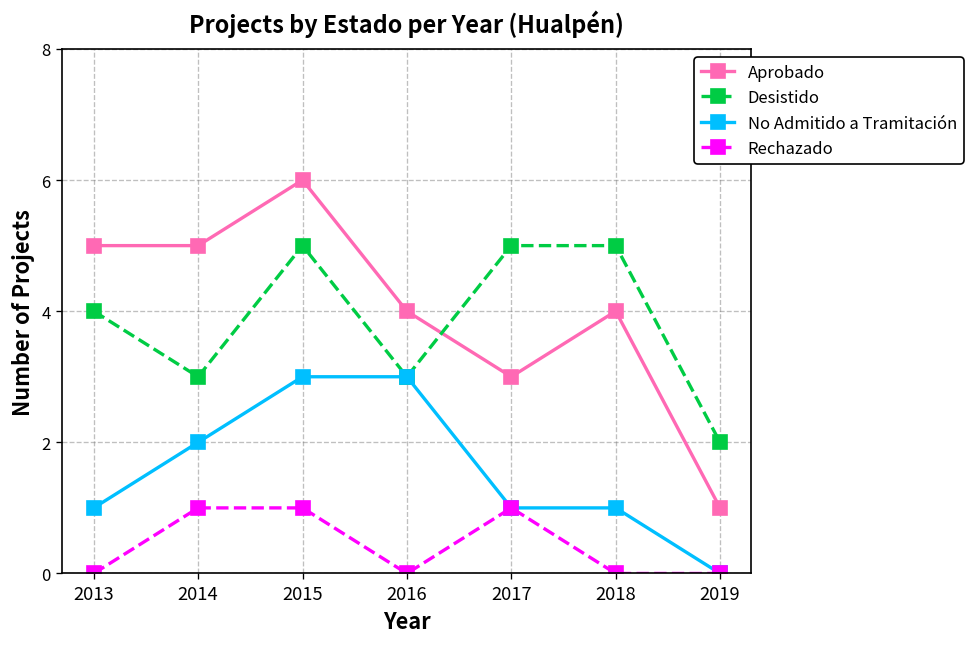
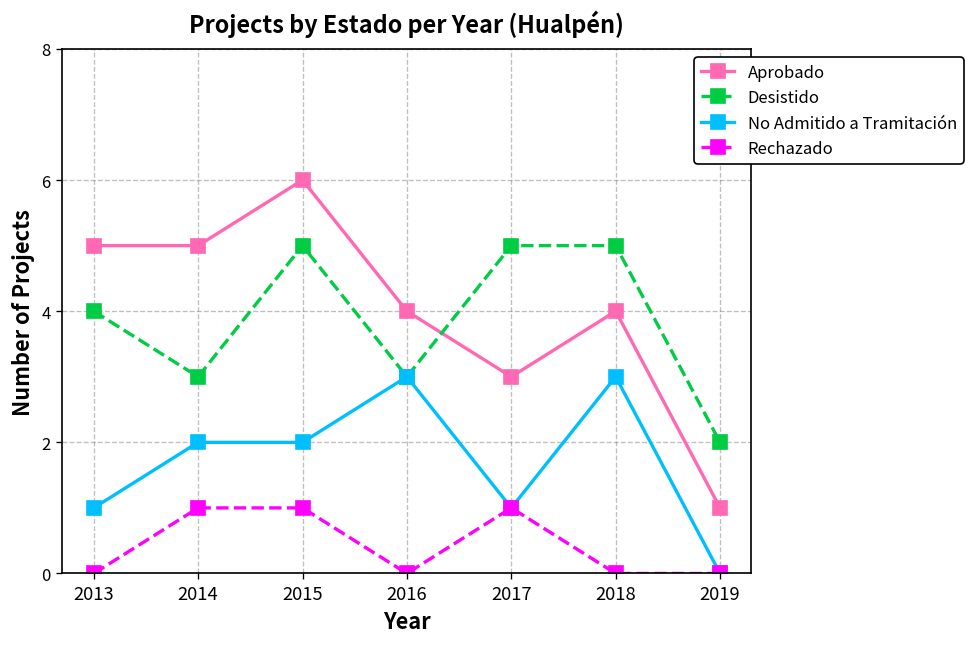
  {
    "Aprobado": {
      "2013": 5,
      "2014": 5,
      "2015": 6,
      "2016": 4,
      "2017": 3,
      "2018": 4,
      "2019": 1
    },
    "Desistido": {
      "2013": 4,
      "2014": 3,
      "2015": 5,
      "2017": 5,
      "2018": 5,
      "2019": 2
    },
    "No Admitido a Tramitación": {
      "2013": 1,
      "2014": 2,
-     "2015": 3,
-     "2018": 1
+     "2015": 2,
+     "2018": 3
    },
    "Rechazado": {
      "2013": 0,
      "2014": 1,
      "2015": 1,
      "2016": 0,
      "2018": 0
    }
  }
